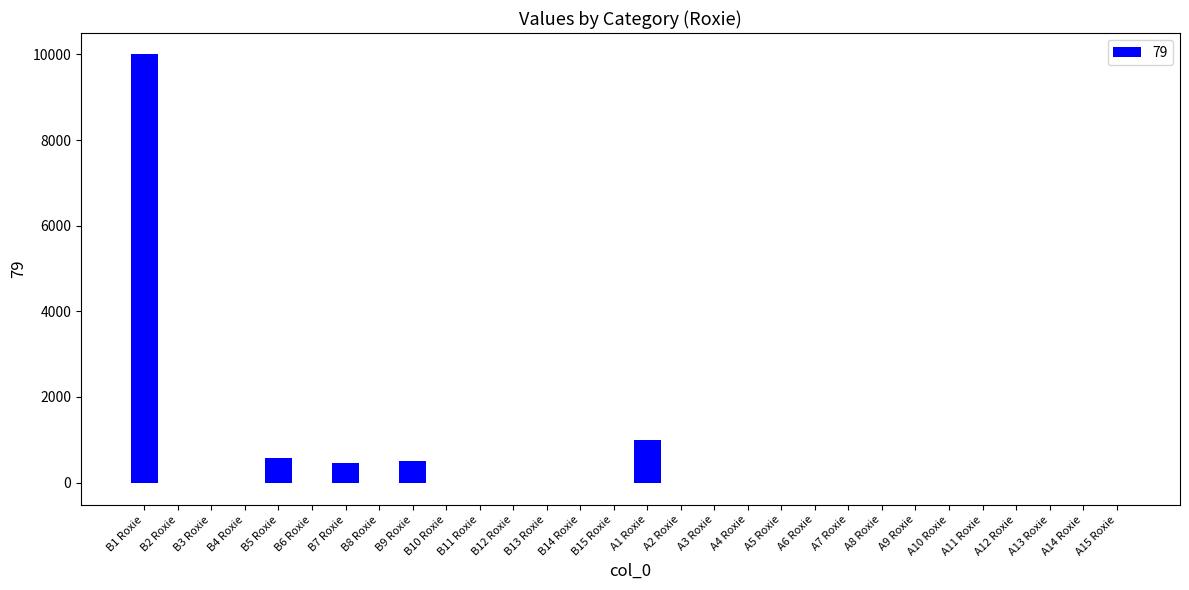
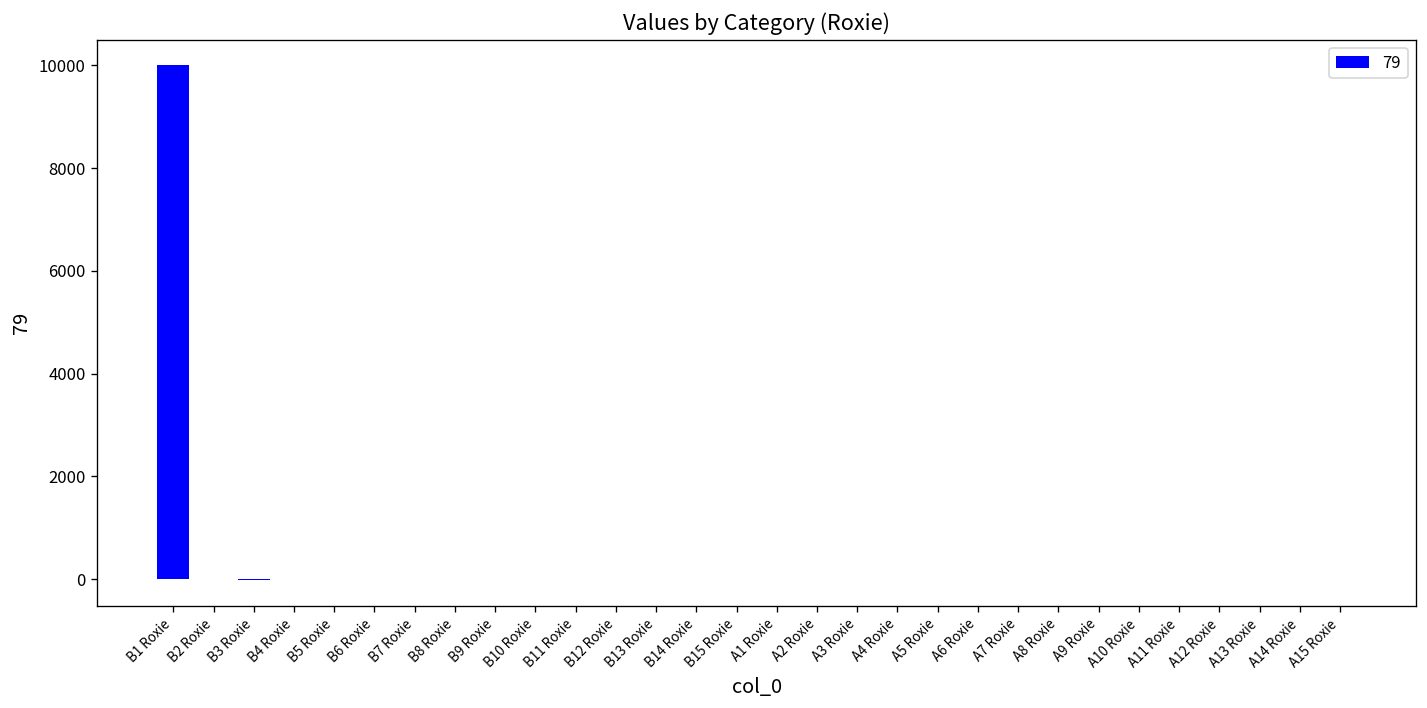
  {
    "B1 Roxie": 10000,
-   "B5 Roxie": 600,
-   "B7 Roxie": 500,
-   "B9 Roxie": 500,
-   "A1 Roxie": 1000
+   "B5 Roxie": 0,
+   "B7 Roxie": 0,
+   "B9 Roxie": 0,
+   "A1 Roxie": 0
  }
